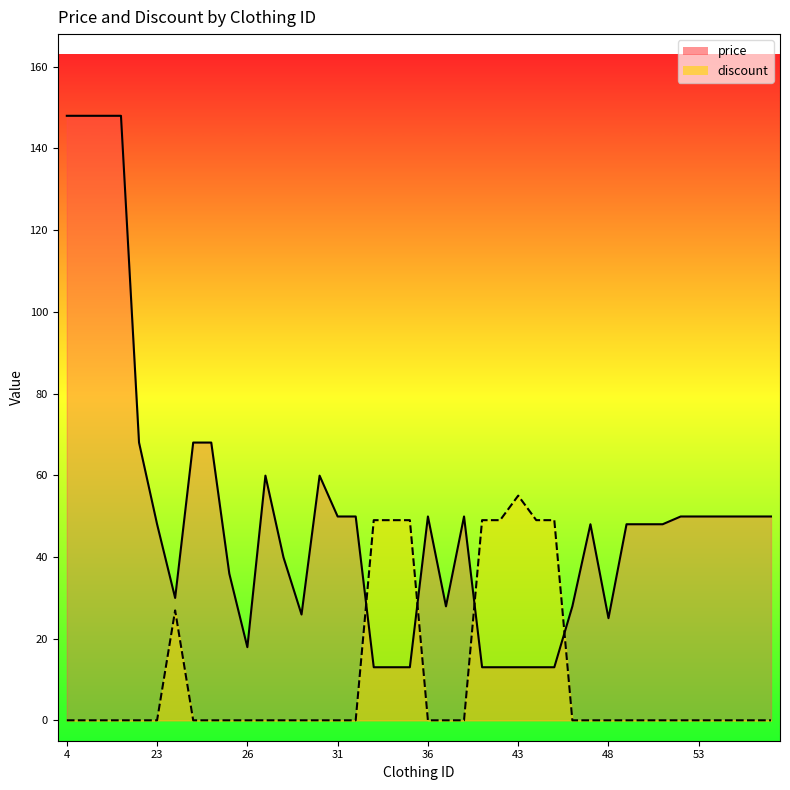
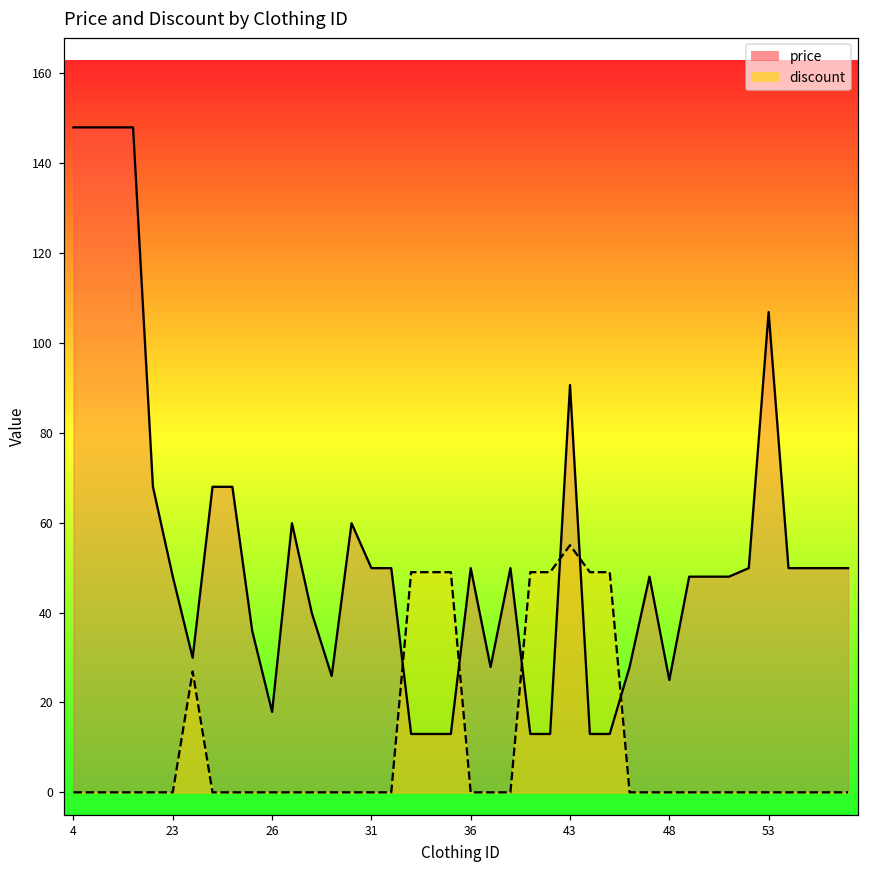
  {
    "price": {
-     "43": 13,
+     "43": 91,
      "48": 25,
-     "53": 50
+     "53": 107
    },
    "discount": {
      "43": 55,
      "48": 0,
      "53": 0
    }
  }
